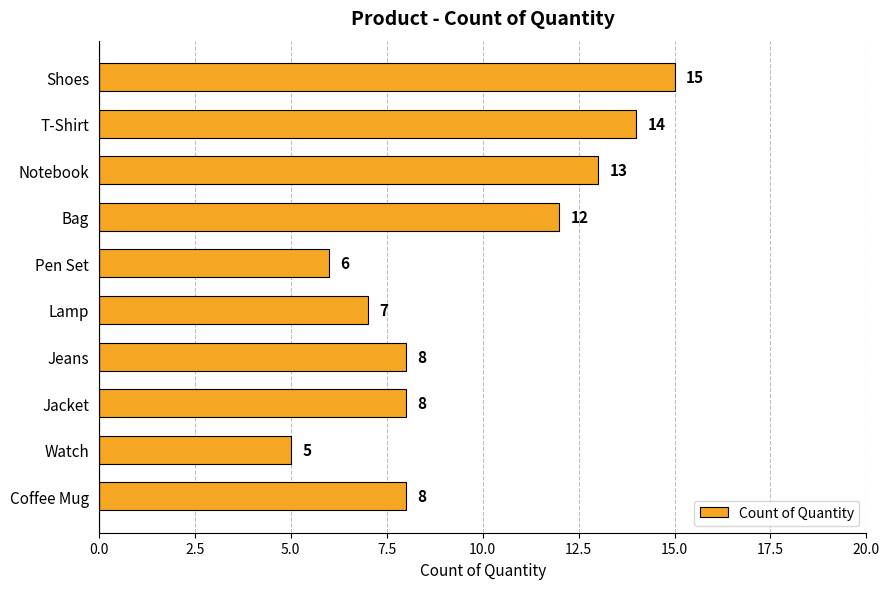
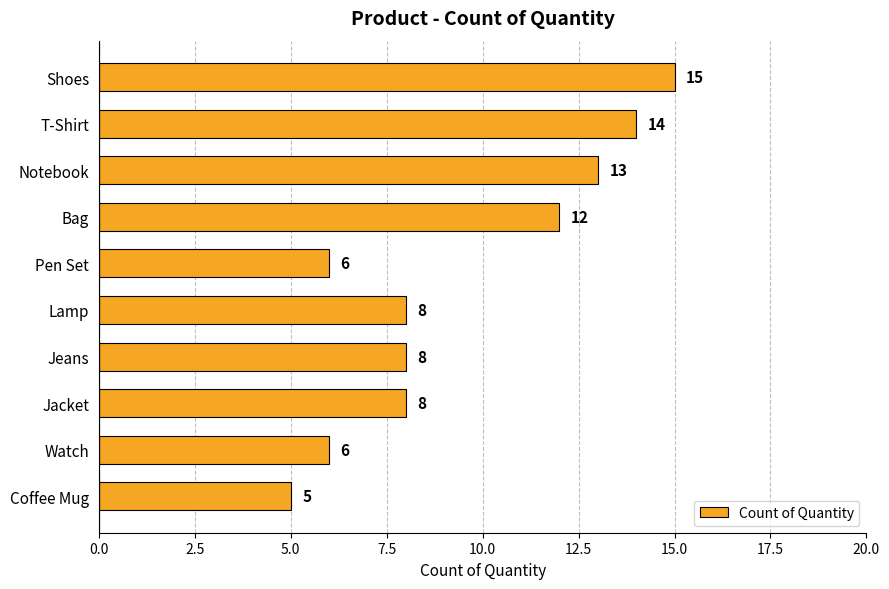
  {
    "Shoes": 15,
    "T-Shirt": 14,
    "Notebook": 13,
    "Bag": 12,
    "Pen Set": 6,
-   "Lamp": 7,
+   "Lamp": 8,
    "Jeans": 8,
    "Jacket": 8,
-   "Watch": 5,
-   "Coffee Mug": 8
+   "Watch": 6,
+   "Coffee Mug": 5
  }
